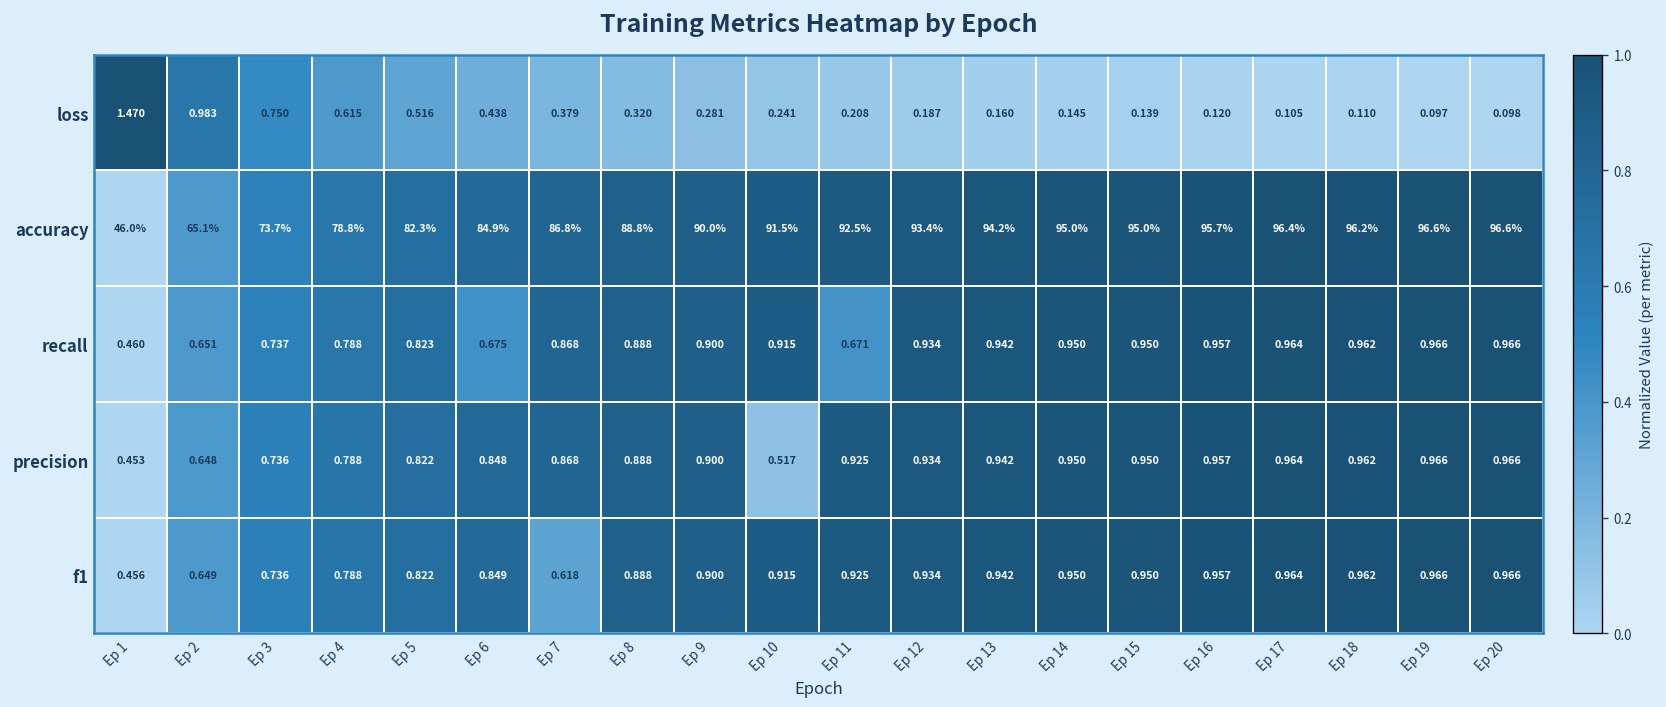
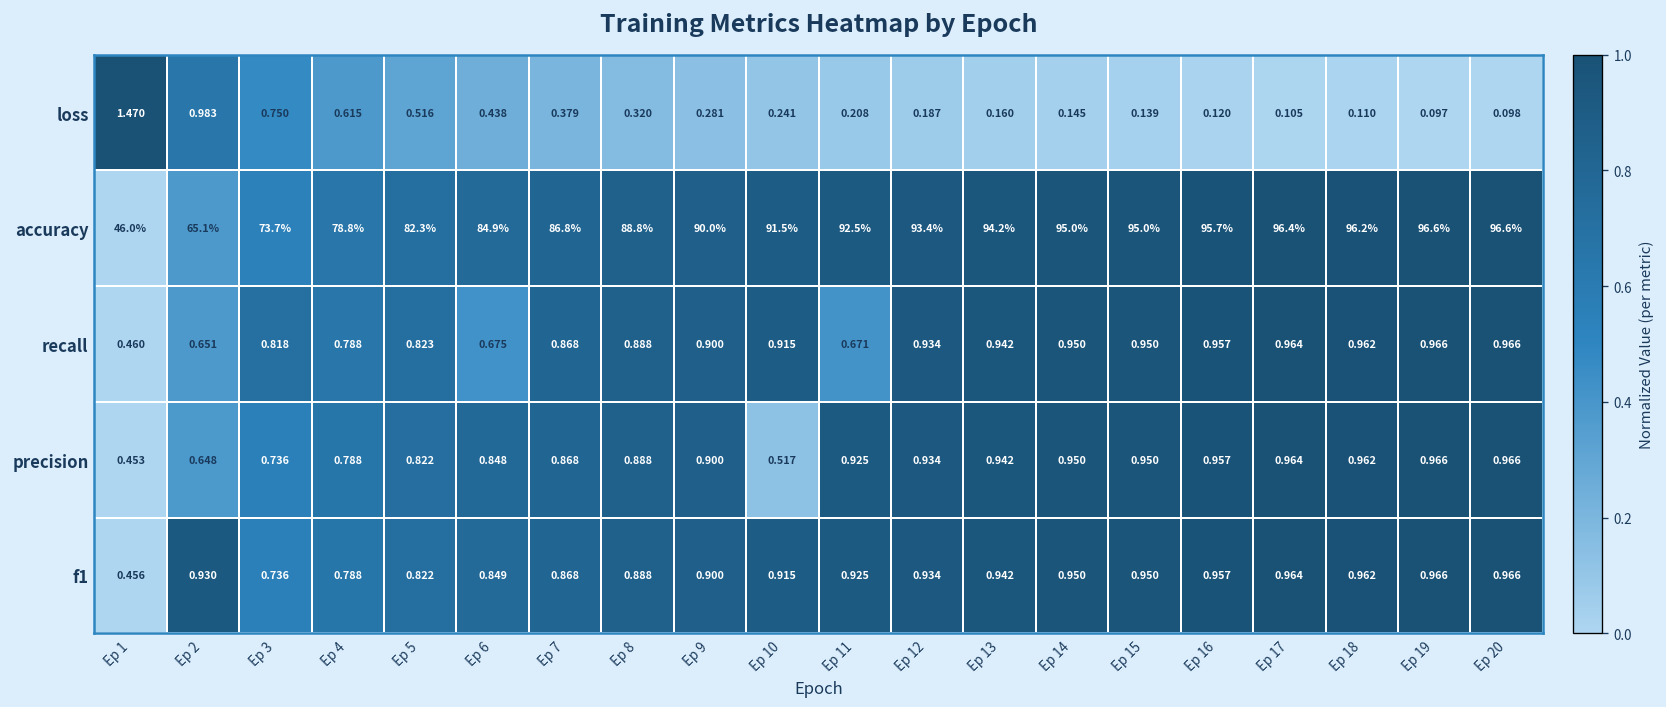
  {
    "loss": {
      "Ep 1": "1.470",
      "Ep 2": "0.983",
      "Ep 3": "0.750",
      "Ep 4": "0.615",
      "Ep 5": "0.516",
      "Ep 6": "0.438",
      "Ep 7": "0.379",
      "Ep 8": "0.320",
      "Ep 9": "0.281",
      "Ep 10": "0.241",
      "Ep 11": "0.208",
      "Ep 12": "0.187",
      "Ep 13": "0.160",
      "Ep 14": "0.145",
      "Ep 15": "0.139",
      "Ep 16": "0.120",
      "Ep 17": "0.105",
      "Ep 18": "0.110",
      "Ep 19": "0.097",
      "Ep 20": "0.098"
    },
    "accuracy": {
      "Ep 1": "46.0%",
      "Ep 2": "65.1%",
      "Ep 3": "73.7%",
      "Ep 4": "78.8%",
      "Ep 5": "82.3%",
      "Ep 6": "84.9%",
      "Ep 7": "86.8%",
      "Ep 8": "88.8%",
      "Ep 9": "90.0%",
      "Ep 10": "91.5%",
      "Ep 11": "92.5%",
      "Ep 12": "93.4%",
      "Ep 13": "94.2%",
      "Ep 14": "95.0%",
      "Ep 15": "95.0%",
      "Ep 16": "95.7%",
      "Ep 17": "96.4%",
      "Ep 18": "96.2%",
      "Ep 19": "96.6%",
      "Ep 20": "96.6%"
    },
    "recall": {
      "Ep 1": "0.460",
      "Ep 2": "0.651",
-     "Ep 3": "0.737",
+     "Ep 3": "0.818",
      "Ep 4": "0.788",
      "Ep 5": "0.823",
      "Ep 6": "0.675",
      "Ep 7": "0.868",
      "Ep 8": "0.888",
      "Ep 9": "0.900",
      "Ep 10": "0.915",
      "Ep 11": "0.671",
      "Ep 12": "0.934",
      "Ep 13": "0.942",
      "Ep 14": "0.950",
      "Ep 15": "0.950",
      "Ep 16": "0.957",
      "Ep 17": "0.964",
      "Ep 18": "0.962",
      "Ep 19": "0.966",
      "Ep 20": "0.966"
    },
    "precision": {
      "Ep 1": "0.453",
      "Ep 2": "0.648",
      "Ep 3": "0.736",
      "Ep 4": "0.788",
      "Ep 5": "0.822",
      "Ep 6": "0.848",
      "Ep 7": "0.868",
      "Ep 8": "0.888",
      "Ep 9": "0.900",
      "Ep 10": "0.517",
      "Ep 11": "0.925",
      "Ep 12": "0.934",
      "Ep 13": "0.942",
      "Ep 14": "0.950",
      "Ep 15": "0.950",
      "Ep 16": "0.957",
      "Ep 17": "0.964",
      "Ep 18": "0.962",
      "Ep 19": "0.966",
      "Ep 20": "0.966"
    },
    "f1": {
      "Ep 1": "0.456",
-     "Ep 2": "0.649",
+     "Ep 2": "0.930",
      "Ep 3": "0.736",
      "Ep 4": "0.788",
      "Ep 5": "0.822",
      "Ep 6": "0.849",
-     "Ep 7": "0.618",
+     "Ep 7": "0.868",
      "Ep 8": "0.888",
      "Ep 9": "0.900",
      "Ep 10": "0.915",
      "Ep 11": "0.925",
      "Ep 12": "0.934",
      "Ep 13": "0.942",
      "Ep 14": "0.950",
      "Ep 15": "0.950",
      "Ep 16": "0.957",
      "Ep 17": "0.964",
      "Ep 18": "0.962",
      "Ep 19": "0.966",
      "Ep 20": "0.966"
    }
  }
